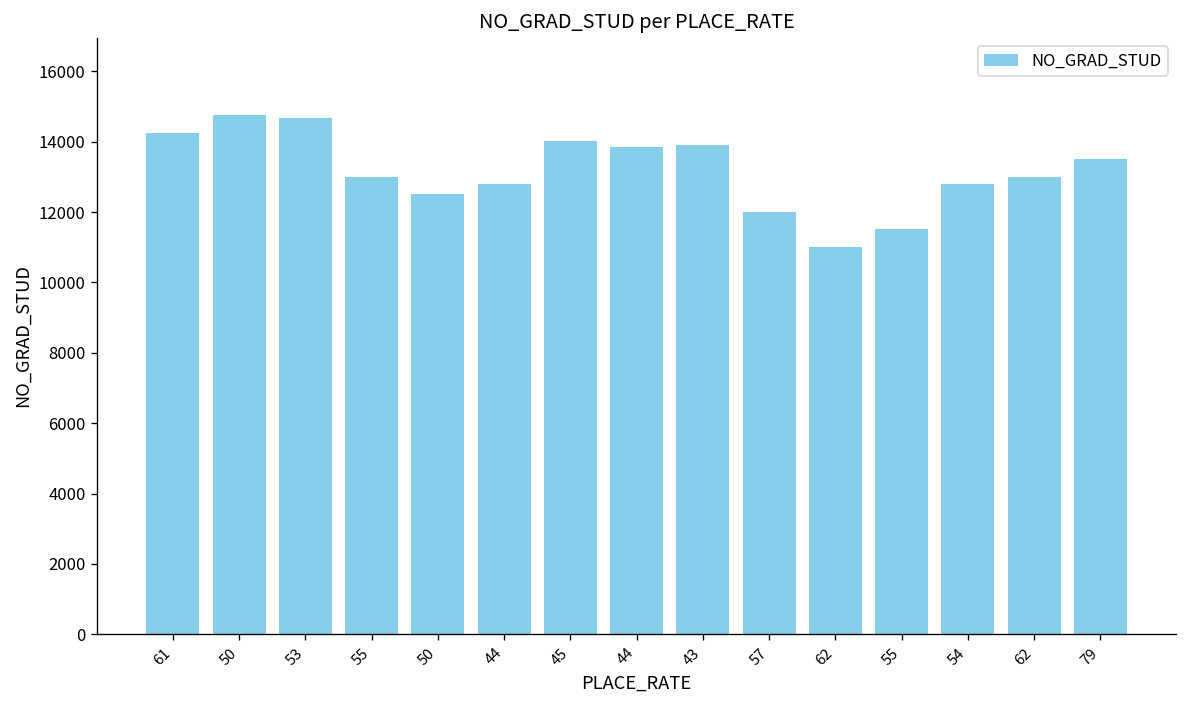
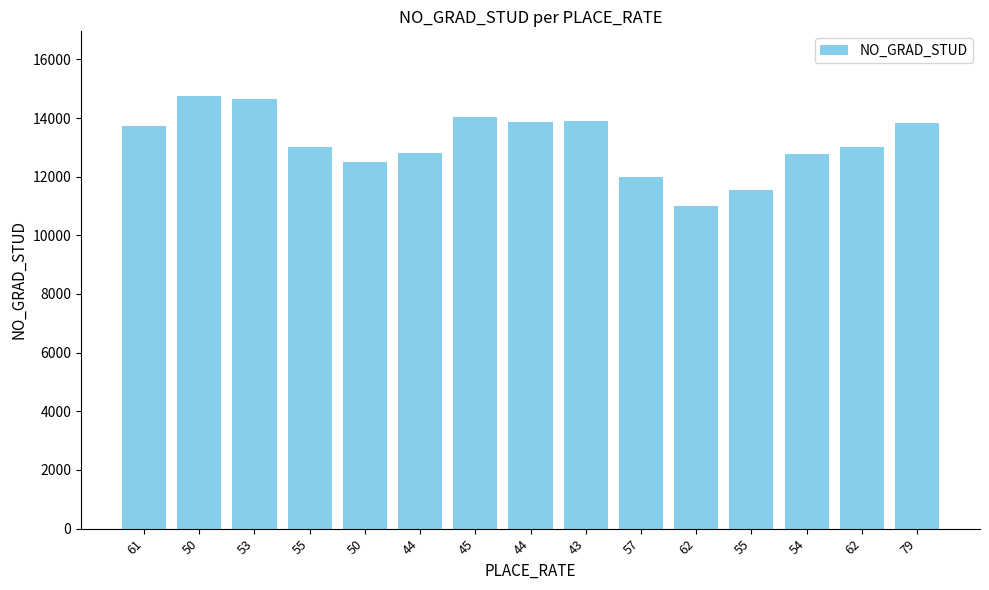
  {
-   "61": 14200,
+   "61": 13700,
    "53": 14700,
    "45": 14000,
    "43": 13900,
    "57": 12000,
    "54": 12800,
-   "79": 13500
+   "79": 13800
  }
